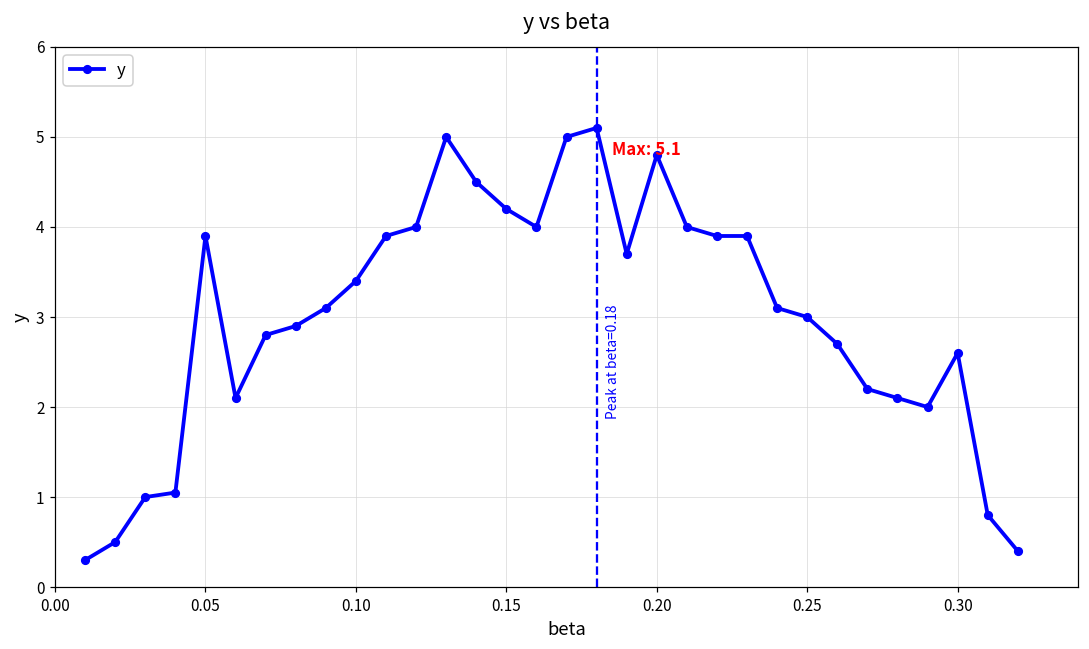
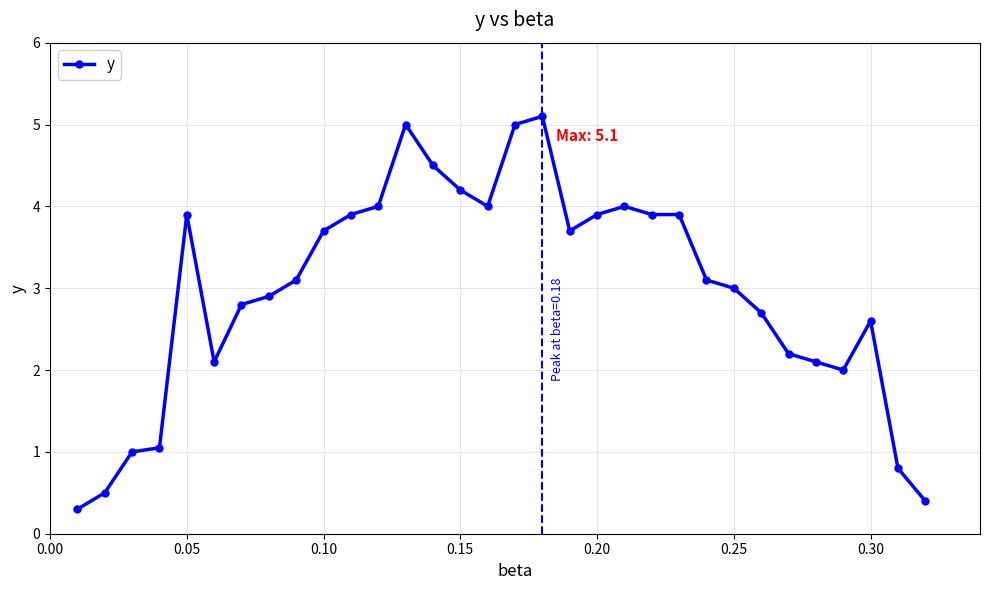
  {
    "0.05": 3.9,
-   "0.10": 3.4,
+   "0.10": 3.7,
    "0.15": 4.2,
-   "0.20": 4.8,
+   "0.20": 3.9,
    "0.25": 3.0,
    "0.30": 2.6
  }
